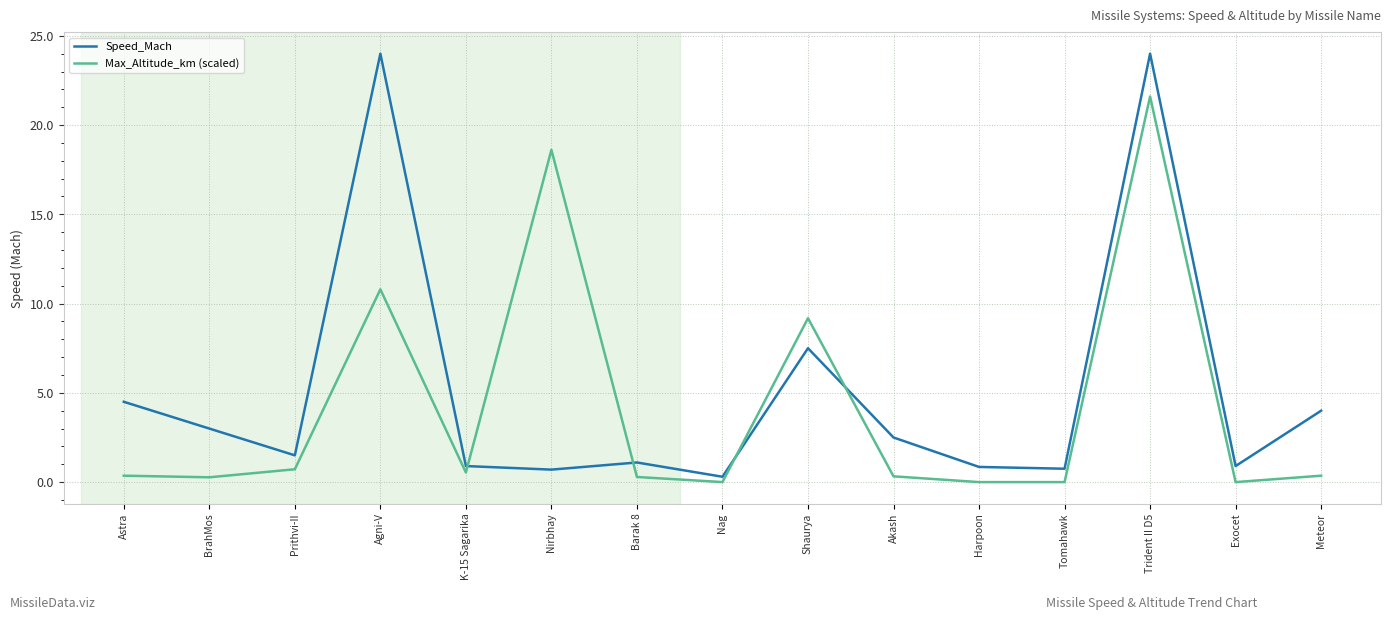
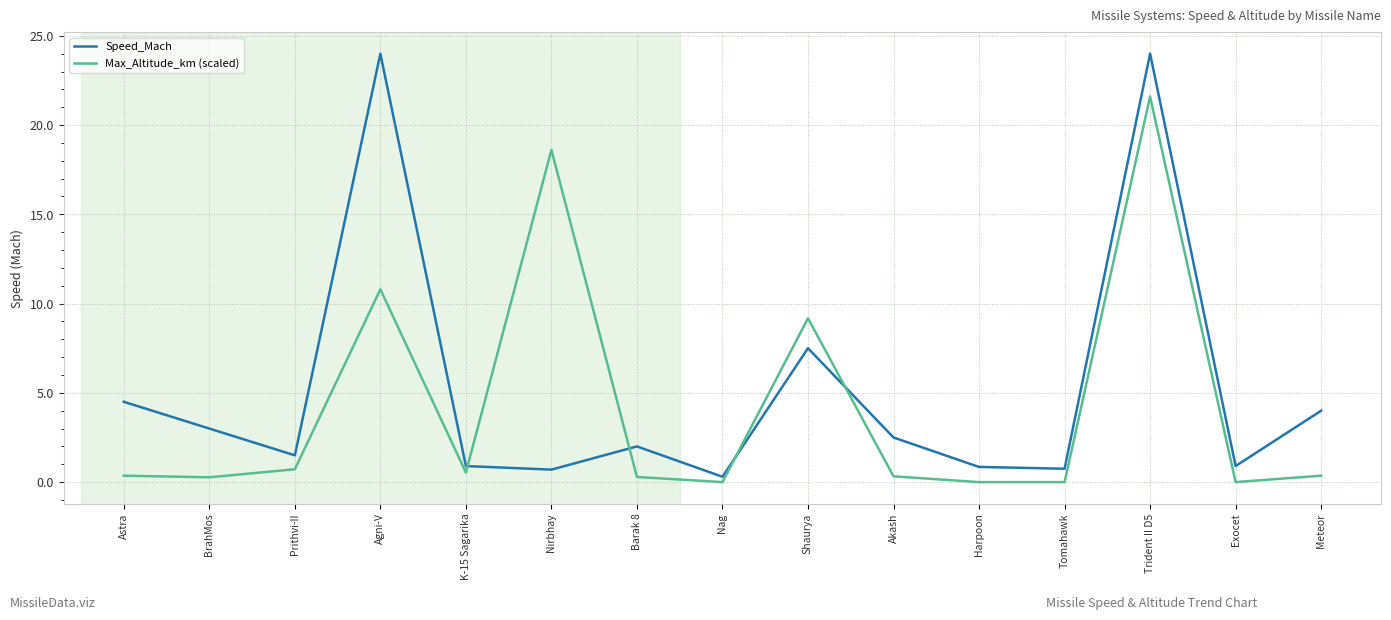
  {
    "Speed_Mach": {
      "Astra": 4.5,
      "BrahMos": 3.0,
      "Prithvi-II": 1.5,
      "Agni-V": 24.0,
      "K-15 Sagarika": 0.9,
      "Nirbhay": 0.7,
-     "Barak 8": 1.1,
+     "Barak 8": 2.0,
      "Nag": 0.3,
      "Shaurya": 7.5,
      "Akash": 2.5,
      "Harpoon": 0.9,
      "Tomahawk": 0.8,
      "Trident II D5": 24.0,
      "Exocet": 0.9,
      "Meteor": 4.0
    },
    "Max_Altitude_km (scaled)": {
      "Astra": 0.4,
      "BrahMos": 0.3,
      "Prithvi-II": 0.7,
      "Agni-V": 10.8,
      "K-15 Sagarika": 0.5,
      "Nirbhay": 18.6,
      "Barak 8": 0.3,
      "Nag": 0.0,
      "Shaurya": 9.2,
      "Akash": 0.3,
      "Harpoon": 0.0,
      "Tomahawk": 0.0,
      "Trident II D5": 21.6,
      "Exocet": 0.0,
      "Meteor": 0.4
    }
  }
